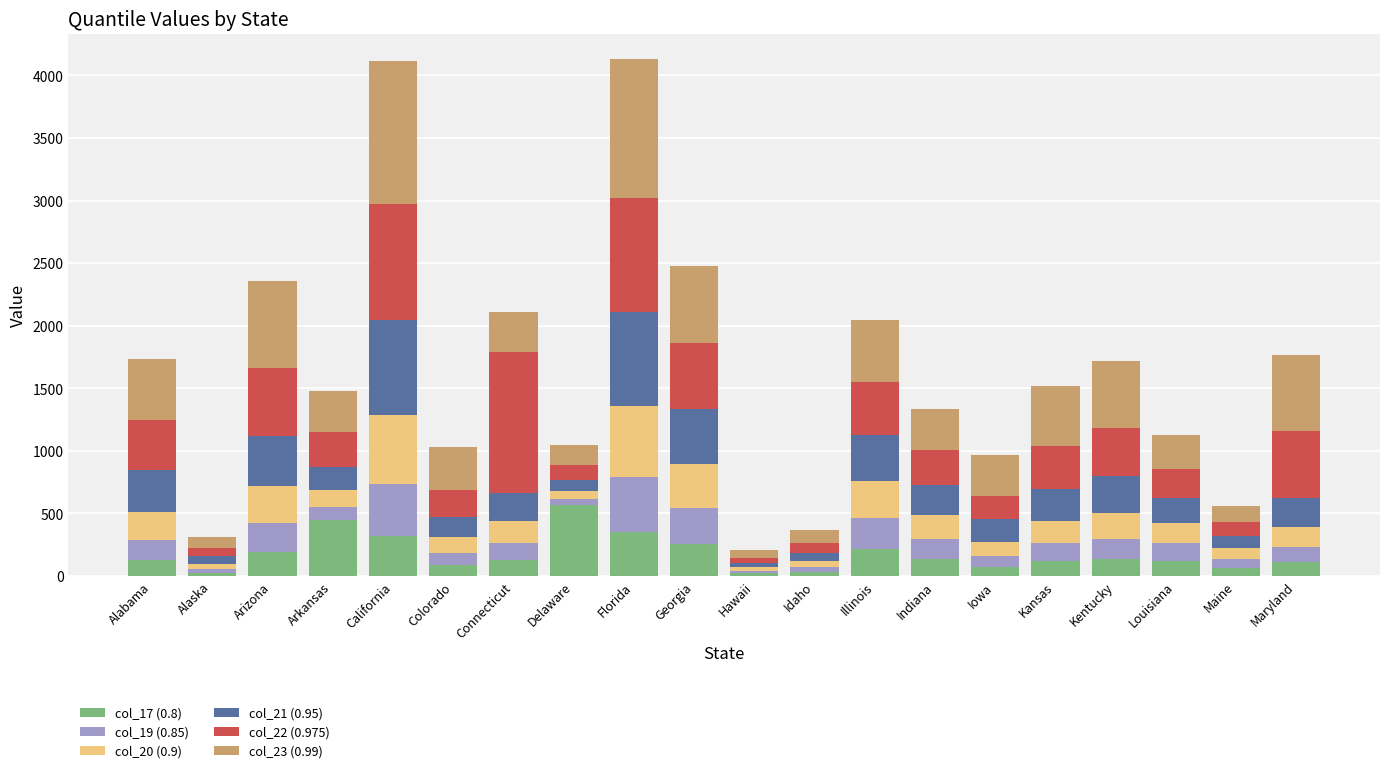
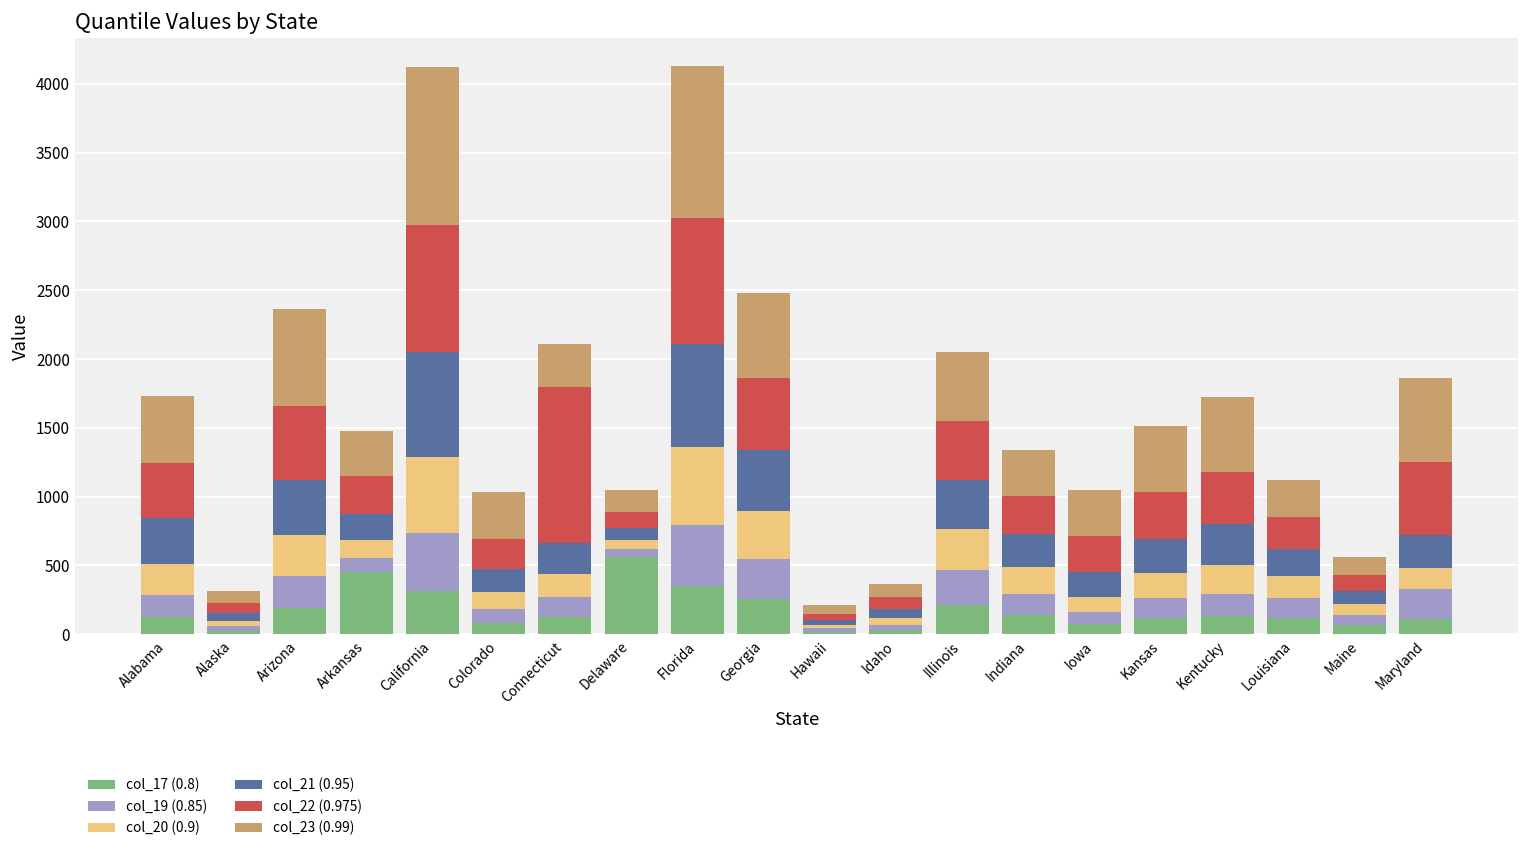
  {
    "col_17 (0.8)": {
      "Alabama": 120,
      "Alaska": 30,
      "Arizona": 190,
      "Arkansas": 450,
      "California": 320,
      "Colorado": 90,
      "Connecticut": 120,
      "Delaware": 560,
      "Florida": 350,
      "Georgia": 250,
      "Idaho": 30,
      "Illinois": 210,
      "Indiana": 140,
      "Iowa": 70,
      "Kansas": 120,
      "Kentucky": 130,
      "Louisiana": 120,
      "Maine": 70,
      "Maryland": 110
    },
    "col_19 (0.85)": {
      "Alabama": 160,
      "Alaska": 30,
      "Arizona": 230,
      "Arkansas": 100,
      "California": 420,
      "Colorado": 100,
      "Connecticut": 140,
      "Delaware": 50,
      "Florida": 440,
      "Georgia": 290,
      "Hawaii": 20,
      "Idaho": 40,
      "Illinois": 250,
      "Indiana": 160,
      "Iowa": 90,
      "Kansas": 140,
      "Kentucky": 160,
      "Louisiana": 140,
      "Maine": 70,
-     "Maryland": 130
+     "Maryland": 220
    },
    "col_21 (0.95)": {
      "Alabama": 330,
      "Alaska": 60,
      "Arizona": 400,
      "Arkansas": 190,
      "California": 760,
      "Colorado": 160,
      "Connecticut": 220,
      "Delaware": 90,
      "Florida": 750,
      "Georgia": 440,
      "Hawaii": 30,
      "Idaho": 70,
      "Illinois": 360,
      "Indiana": 240,
      "Iowa": 180,
      "Kansas": 250,
      "Kentucky": 290,
      "Louisiana": 200,
      "Maine": 100,
      "Maryland": 240
    },
    "col_22 (0.975)": {
      "Alabama": 400,
      "Alaska": 70,
      "Arizona": 540,
      "Arkansas": 270,
      "California": 930,
      "Colorado": 220,
      "Connecticut": 1130,
      "Delaware": 120,
      "Florida": 910,
      "Georgia": 520,
      "Hawaii": 40,
      "Idaho": 80,
      "Illinois": 420,
      "Indiana": 280,
-     "Iowa": 180,
+     "Iowa": 260,
      "Kansas": 340,
      "Kentucky": 380,
      "Louisiana": 230,
      "Maine": 110,
      "Maryland": 530
    }
  }
